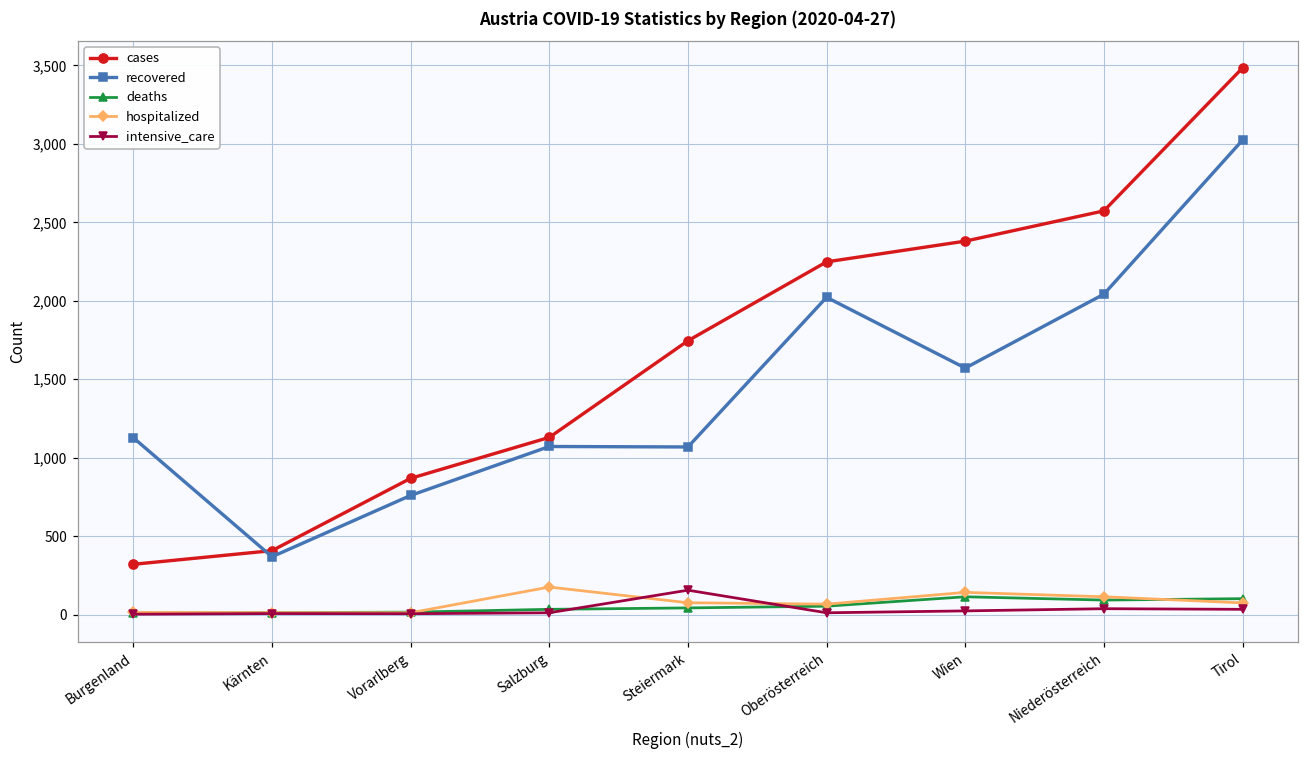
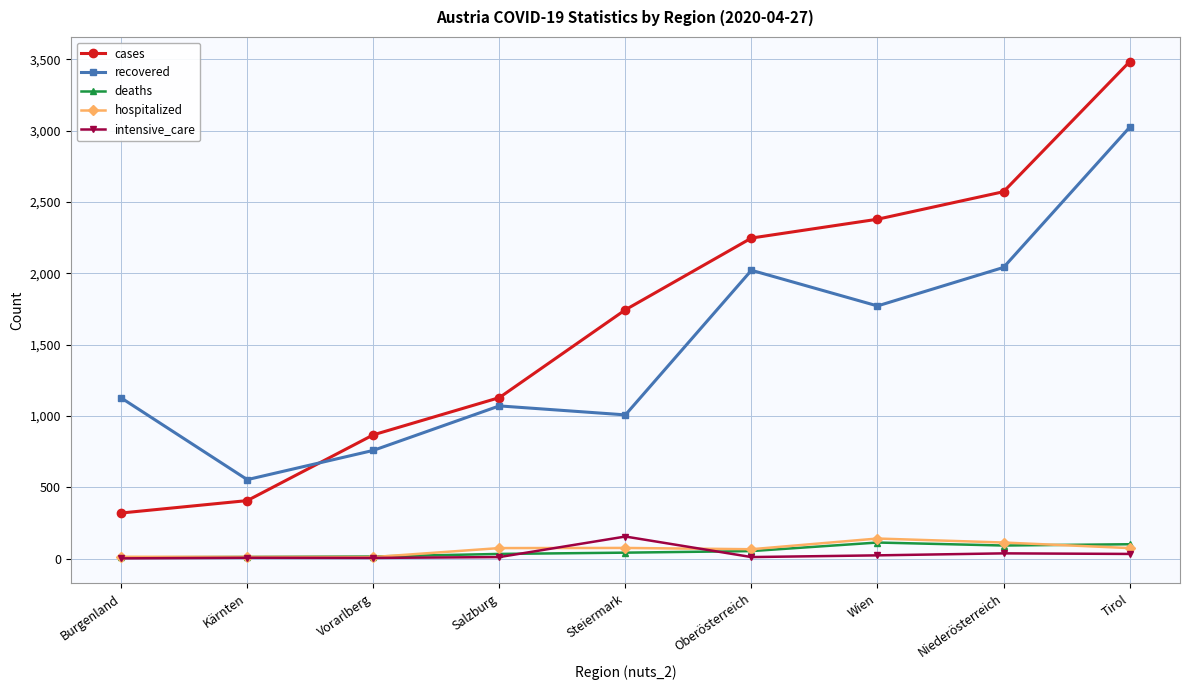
  {
    "cases": {
      "Burgenland": "320",
      "Kärnten": "410",
      "Vorarlberg": "870",
      "Salzburg": "1,130",
      "Steiermark": "1,750",
      "Oberösterreich": "2,250",
      "Wien": "2,380",
      "Niederösterreich": "2,570",
      "Tirol": "3,480"
    },
    "recovered": {
      "Burgenland": "1,130",
-     "Kärnten": "370",
+     "Kärnten": "550",
      "Vorarlberg": "760",
      "Salzburg": "1,070",
-     "Steiermark": "1,070",
+     "Steiermark": "1,010",
      "Oberösterreich": "2,020",
-     "Wien": "1,570",
+     "Wien": "1,770",
      "Niederösterreich": "2,040",
      "Tirol": "3,020"
    },
    "deaths": {
      "Salzburg": "30",
      "Steiermark": "40",
      "Wien": "110",
      "Niederösterreich": "90",
      "Tirol": "100"
    },
    "hospitalized": {
-     "Salzburg": "180",
+     "Salzburg": "70",
      "Steiermark": "80",
      "Wien": "140",
      "Niederösterreich": "110",
      "Tirol": "70"
    },
    "intensive_care": {
      "Salzburg": "10",
      "Steiermark": "160",
      "Oberösterreich": "10",
      "Wien": "20",
      "Niederösterreich": "40",
      "Tirol": "30"
    }
  }
